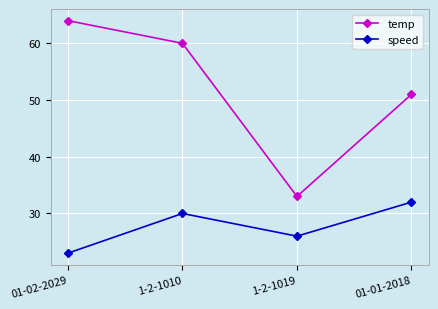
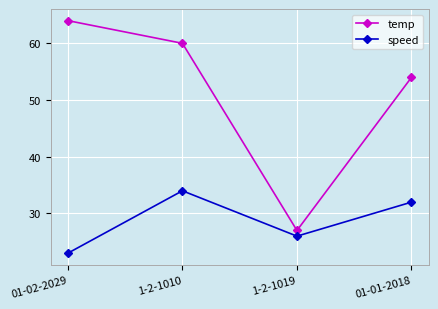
  {
    "temp": {
      "01-02-2029": 64,
      "1-2-1010": 60,
-     "1-2-1019": 33,
-     "01-01-2018": 51
+     "1-2-1019": 27,
+     "01-01-2018": 54
    },
    "speed": {
      "01-02-2029": 23,
-     "1-2-1010": 30,
+     "1-2-1010": 34,
      "1-2-1019": 26,
      "01-01-2018": 32
    }
  }
